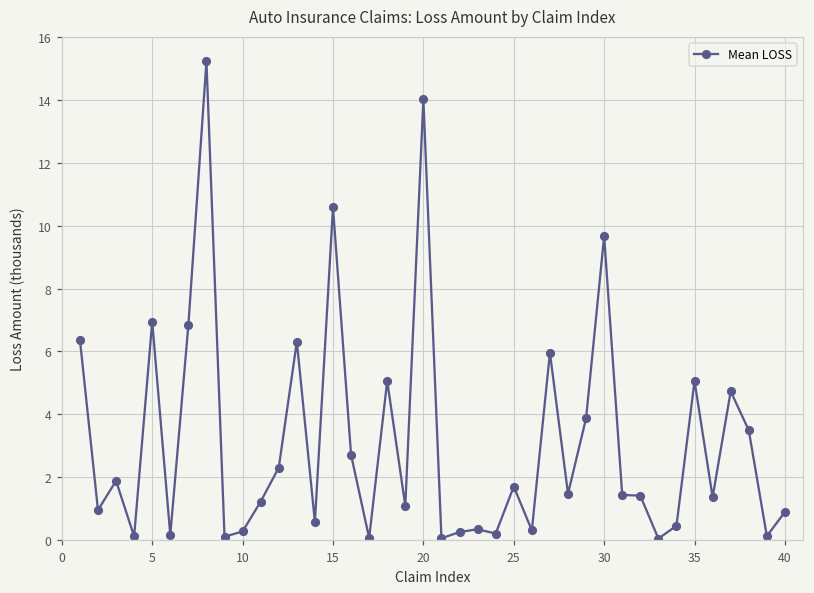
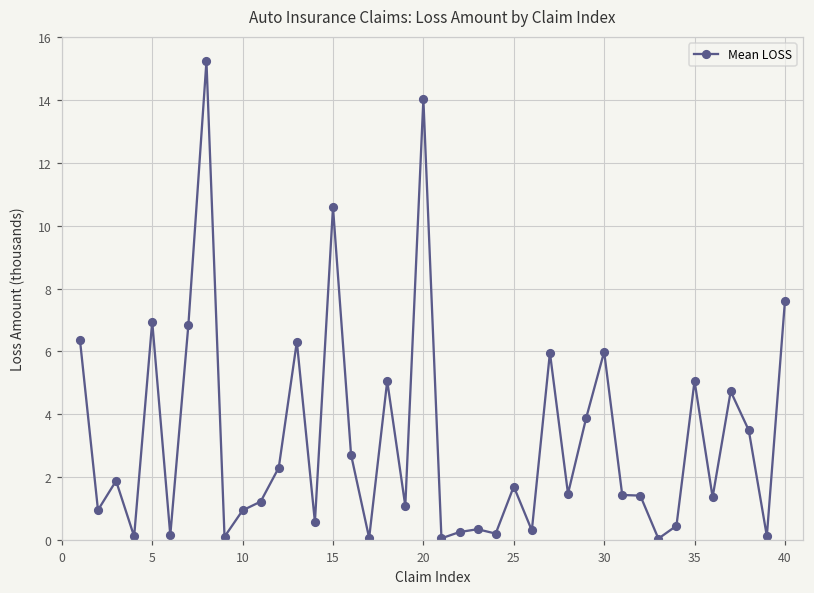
  {
    "5": 7.0,
-   "10": 0.3,
+   "10": 0.9,
    "15": 10.6,
    "20": 14.0,
    "25": 1.7,
-   "30": 9.7,
+   "30": 6.0,
    "35": 5.1,
-   "40": 0.9
+   "40": 7.6
  }
